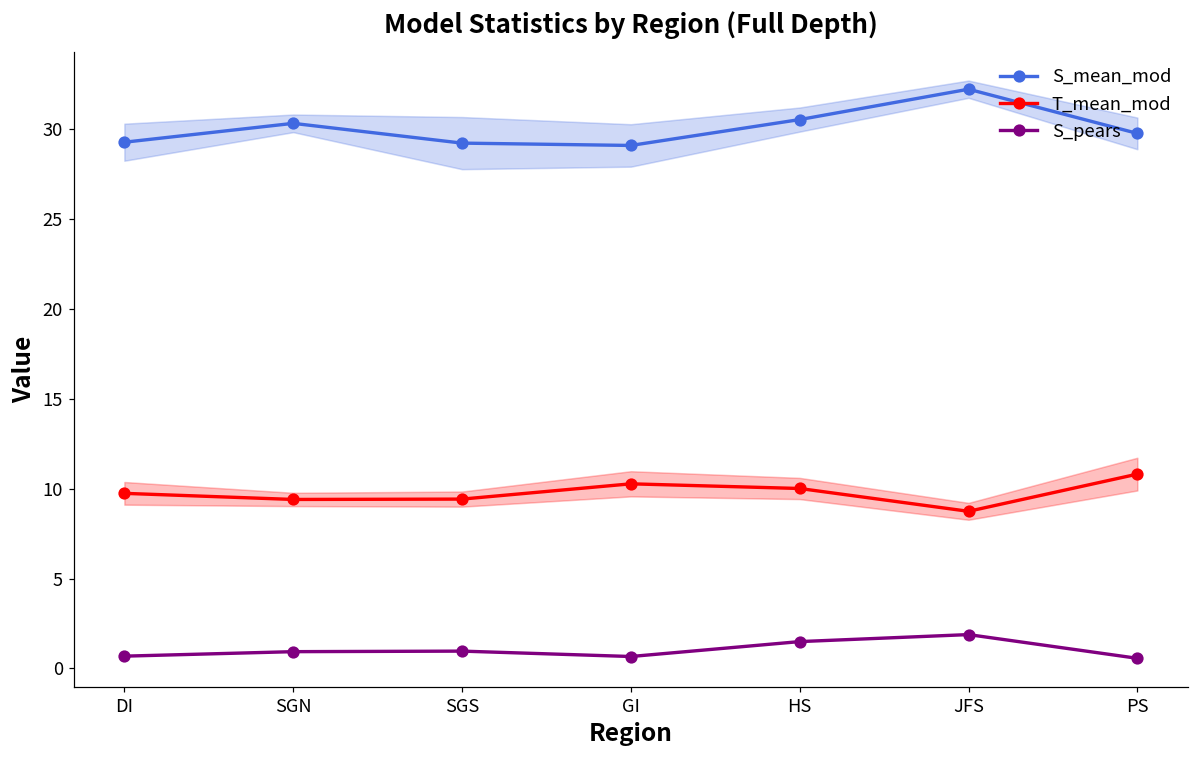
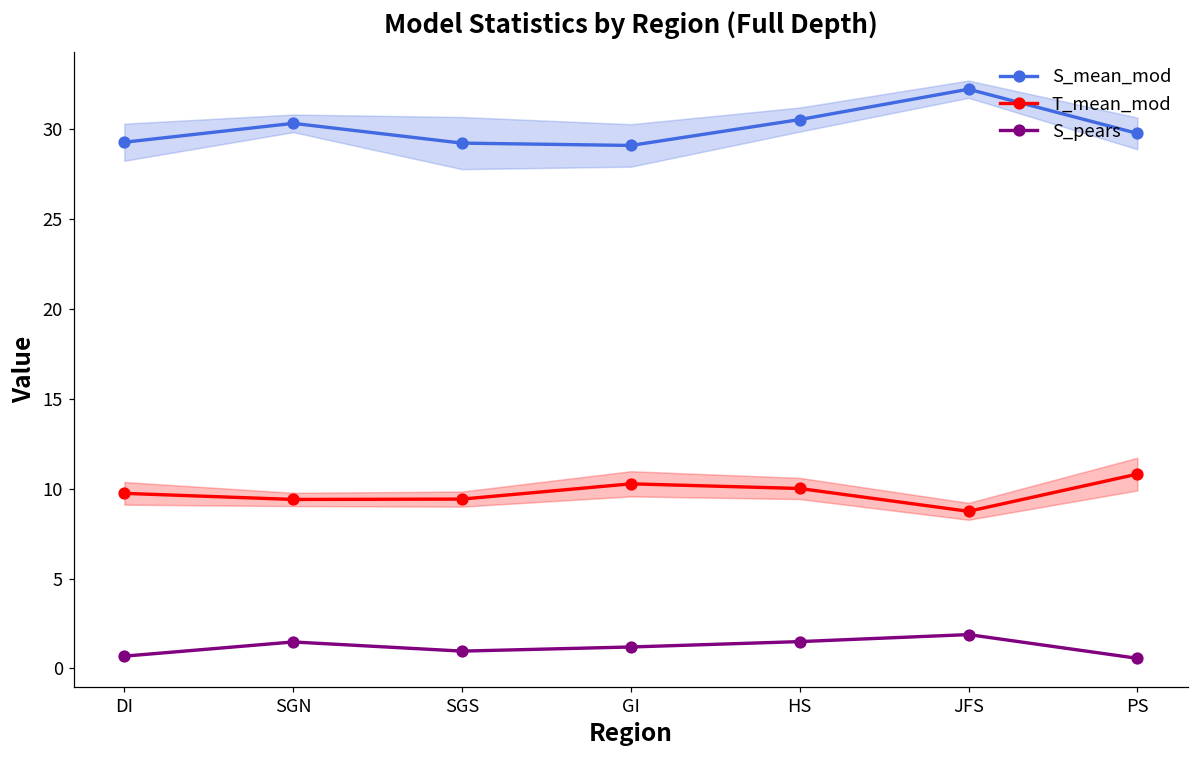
  {
    "S_pears": {
      "DI": 0.7,
-     "SGN": 0.9,
+     "SGN": 1.5,
      "SGS": 1.0,
-     "GI": 0.7,
+     "GI": 1.2,
      "HS": 1.5,
      "JFS": 1.9,
      "PS": 0.6
    }
  }
